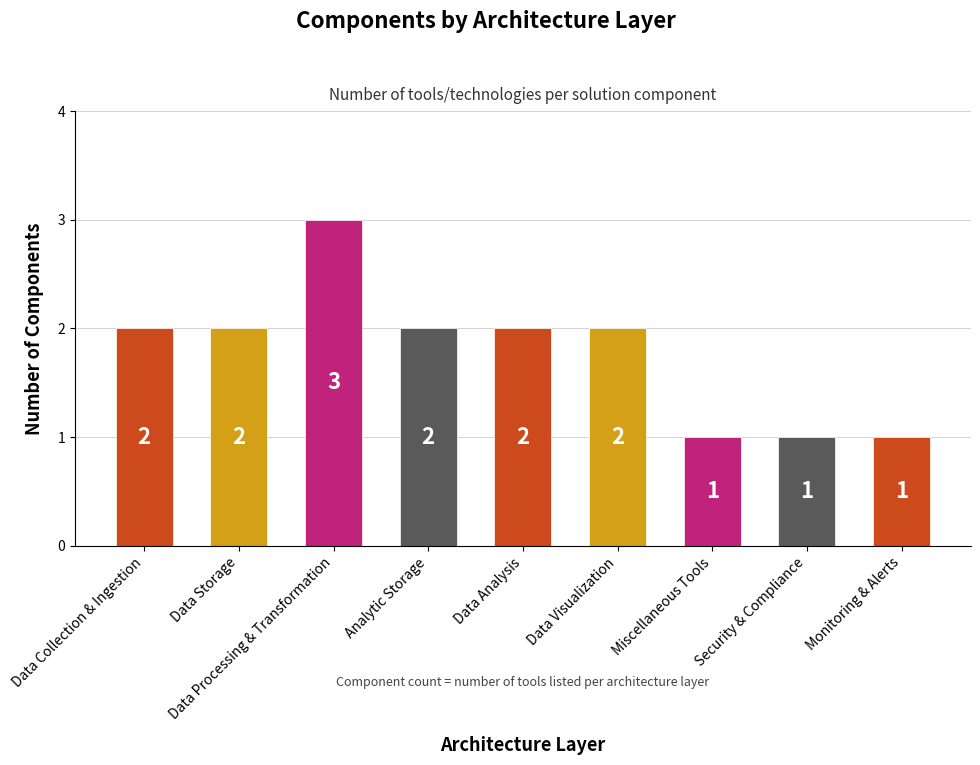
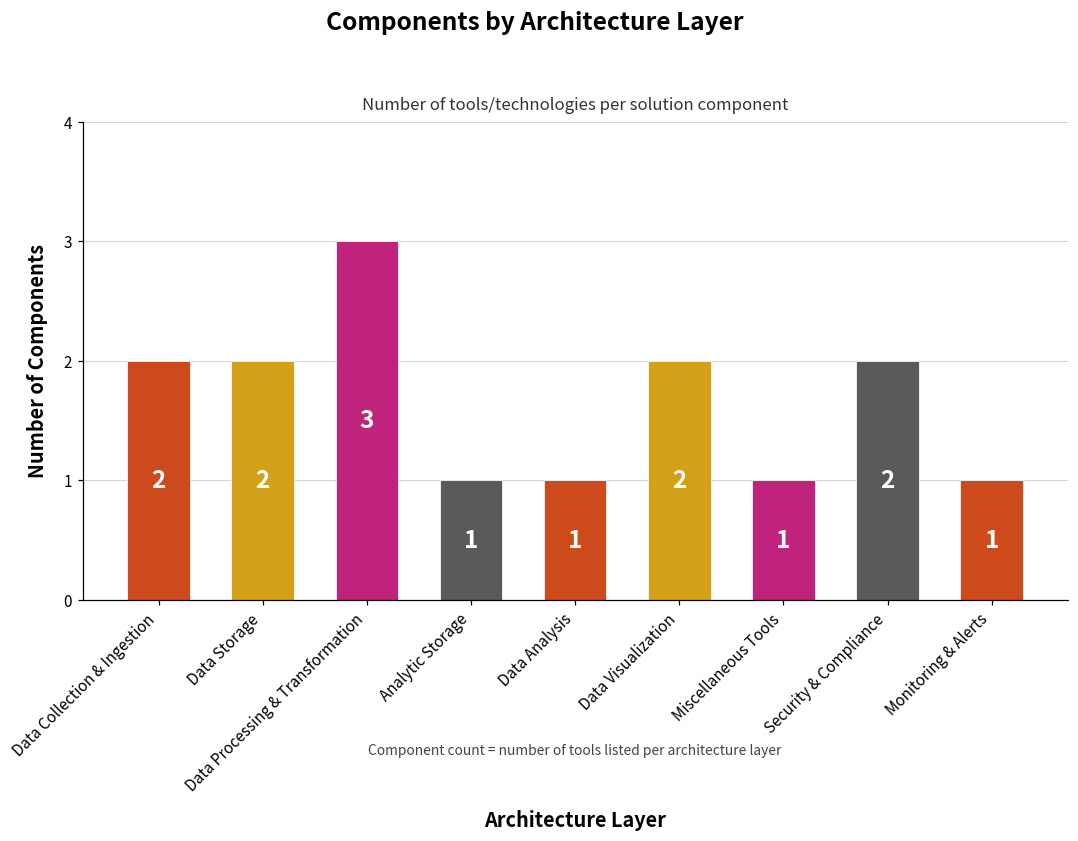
  {
    "Data Collection & Ingestion": 2,
    "Data Storage": 2,
    "Data Processing & Transformation": 3,
-   "Analytic Storage": 2,
-   "Data Analysis": 2,
+   "Analytic Storage": 1,
+   "Data Analysis": 1,
    "Data Visualization": 2,
    "Miscellaneous Tools": 1,
-   "Security & Compliance": 1,
+   "Security & Compliance": 2,
    "Monitoring & Alerts": 1
  }
